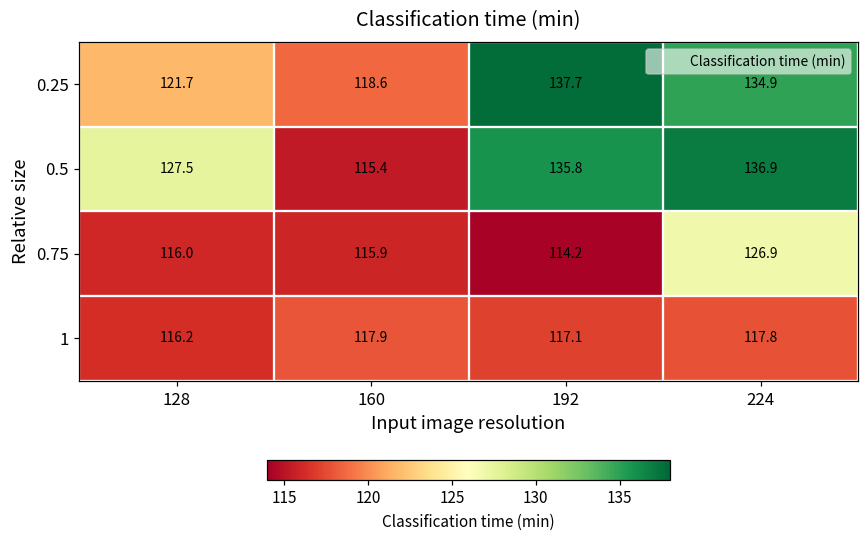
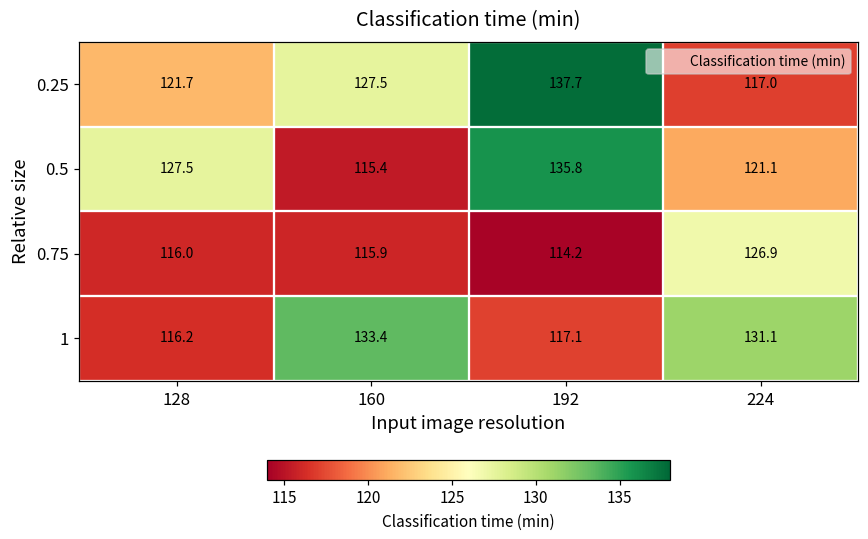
  {
    "0.25": {
      "128": 121.7,
-     "160": 118.6,
+     "160": 127.5,
      "192": 137.7,
-     "224": 134.9
+     "224": 117.0
    },
    "0.5": {
      "128": 127.5,
      "160": 115.4,
      "192": 135.8,
-     "224": 136.9
+     "224": 121.1
    },
    "0.75": {
      "128": 116.0,
      "160": 115.9,
      "192": 114.2,
      "224": 126.9
    },
    "1": {
      "128": 116.2,
-     "160": 117.9,
+     "160": 133.4,
      "192": 117.1,
-     "224": 117.8
+     "224": 131.1
    }
  }
